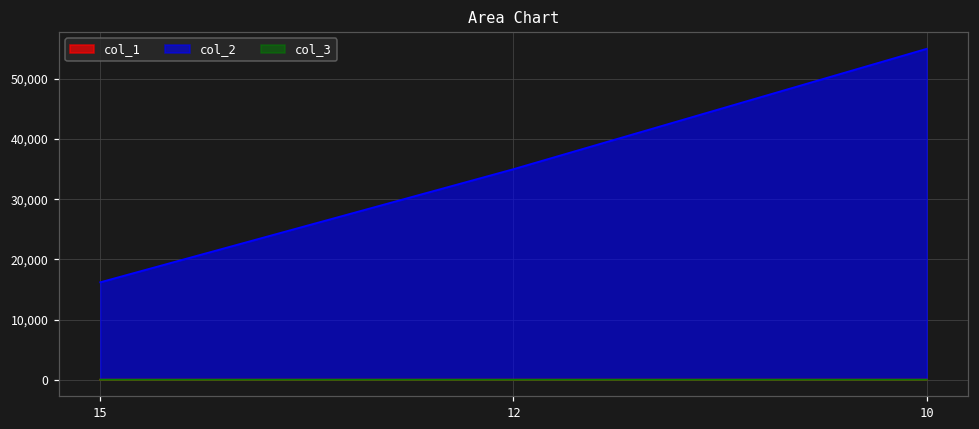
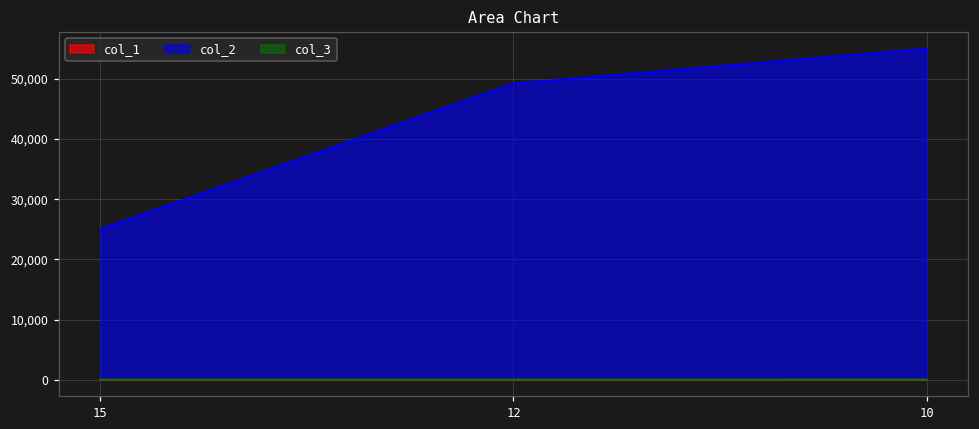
  {
    "col_3": {
      "15": "0",
      "12": "0",
      "10": "0"
    },
    "col_2": {
-     "15": "16,000",
-     "12": "35,000",
+     "15": "25,000",
+     "12": "49,000",
      "10": "55,000"
    }
  }
